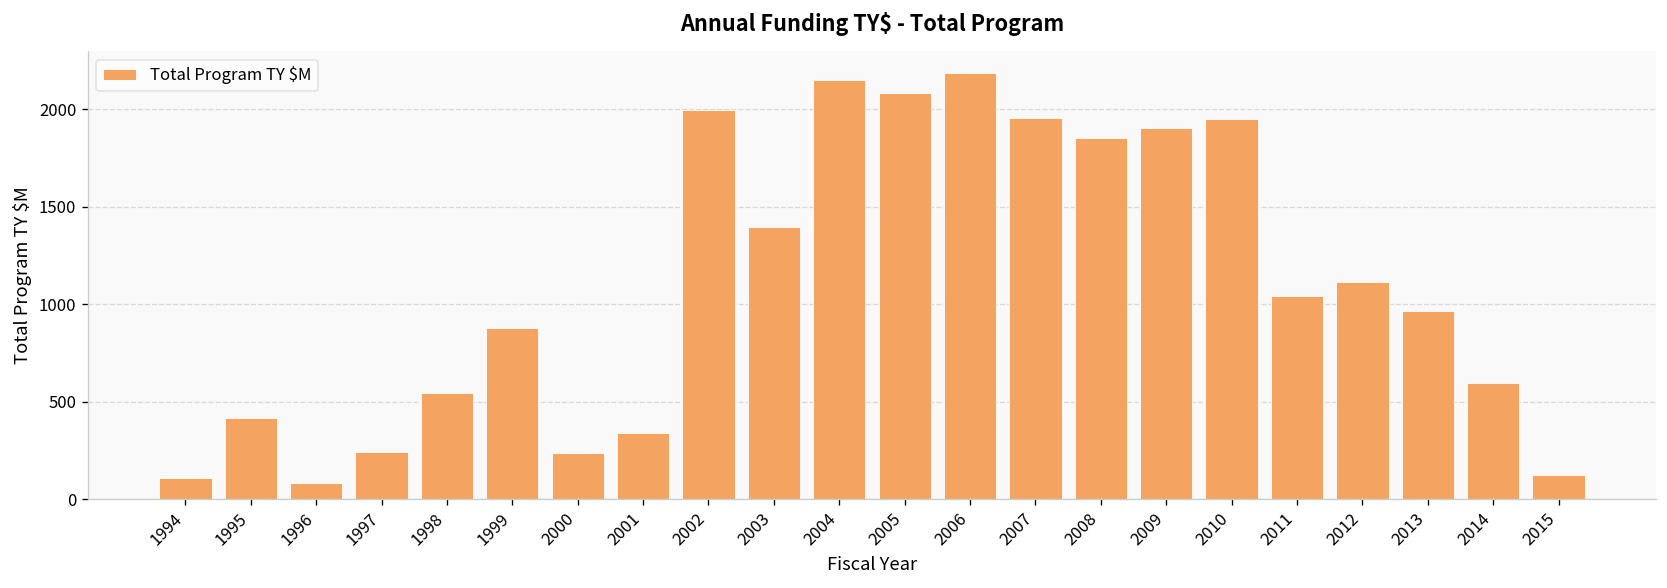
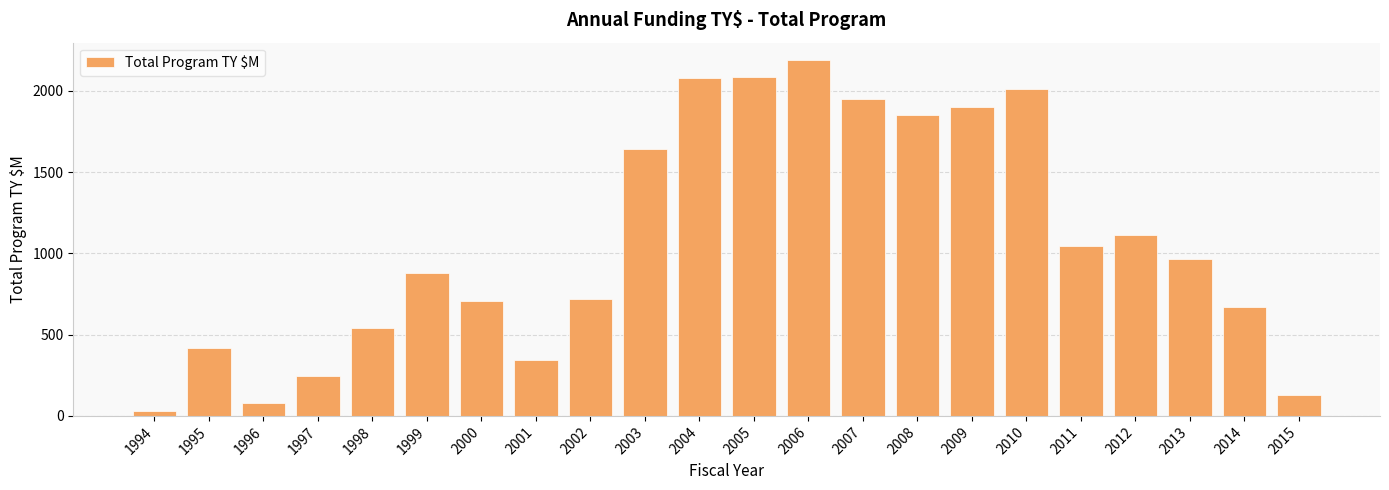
  {
-   "1994": 110,
+   "1994": 30,
    "1995": 420,
    "1996": 80,
    "1997": 240,
    "1998": 540,
    "1999": 880,
-   "2000": 240,
+   "2000": 710,
    "2001": 340,
-   "2002": 1990,
-   "2003": 1390,
-   "2004": 2150,
+   "2002": 720,
+   "2003": 1640,
+   "2004": 2080,
    "2005": 2080,
    "2006": 2190,
    "2007": 1950,
    "2008": 1850,
    "2009": 1900,
-   "2010": 1950,
+   "2010": 2010,
    "2011": 1040,
    "2012": 1110,
    "2013": 970,
-   "2014": 600,
+   "2014": 670,
    "2015": 130
  }
